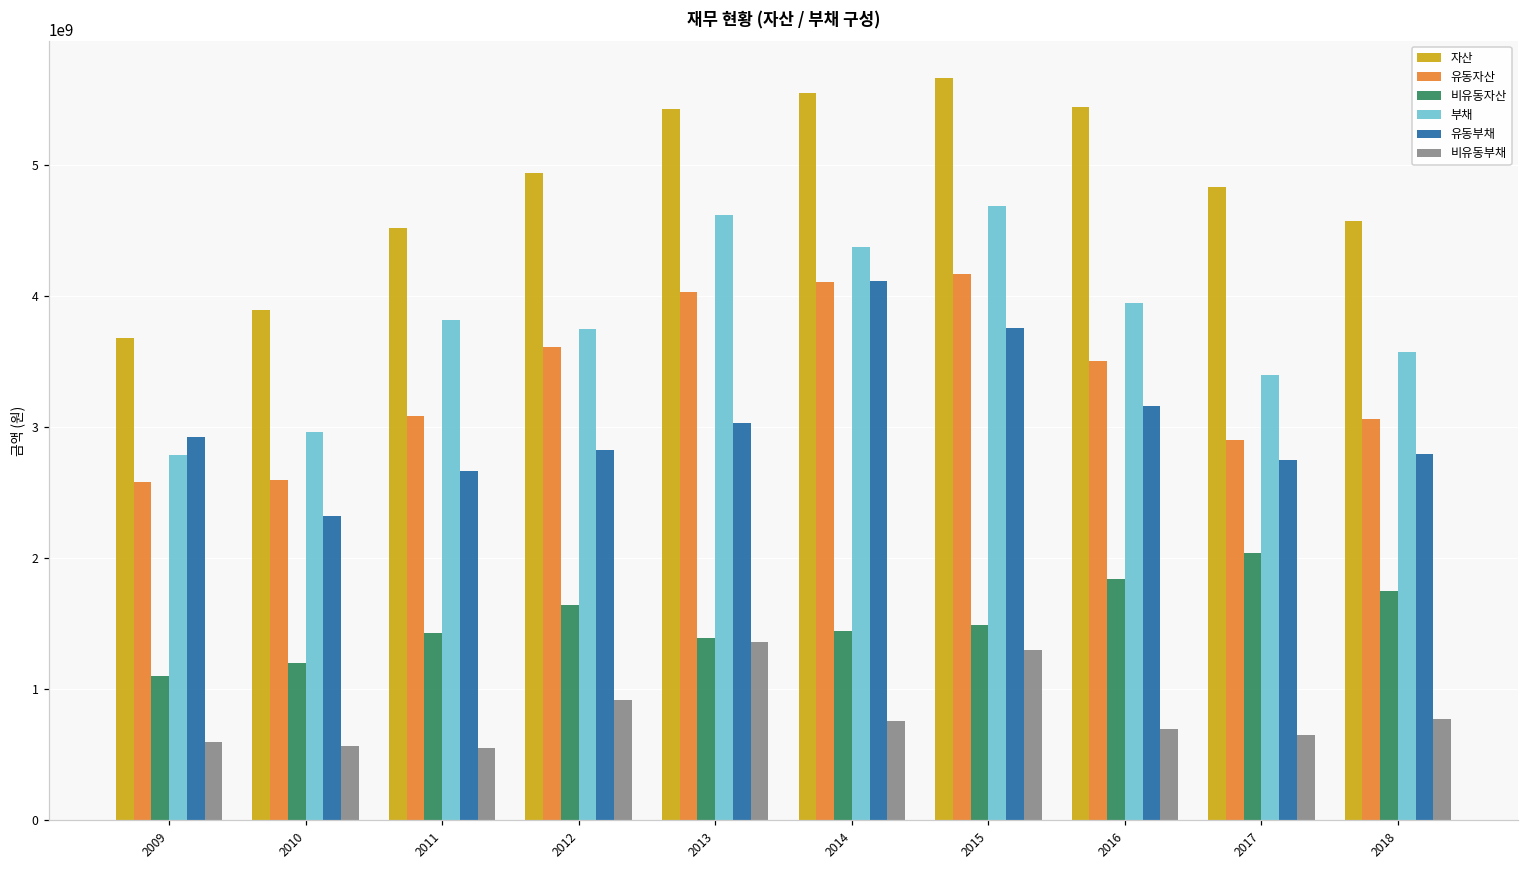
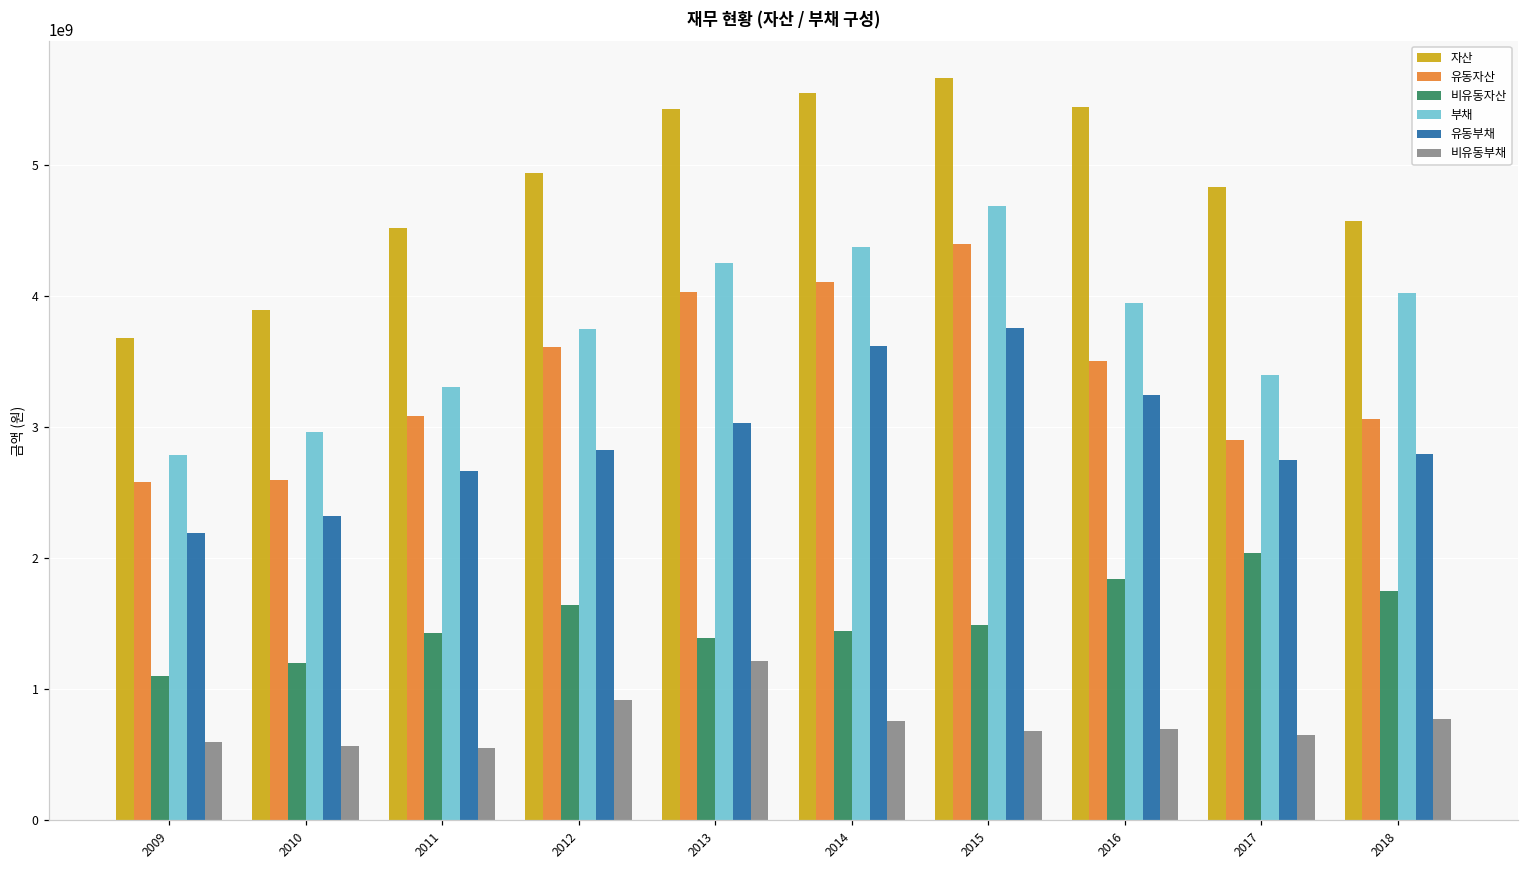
  {
    "자산": {
      "2009": 3680000000,
      "2010": 3900000000,
      "2011": 4520000000,
      "2012": 4940000000,
      "2013": 5430000000,
      "2014": 5550000000,
      "2015": 5670000000,
      "2016": 5450000000,
      "2017": 4830000000,
      "2018": 4570000000
    },
    "유동자산": {
      "2009": 2580000000,
      "2010": 2600000000,
      "2011": 3090000000,
      "2012": 3610000000,
      "2013": 4030000000,
      "2014": 4100000000,
-     "2015": 4170000000,
+     "2015": 4400000000,
      "2016": 3510000000,
      "2017": 2900000000,
      "2018": 3060000000
    },
    "비유동자산": {
      "2009": 1100000000,
      "2010": 1200000000,
      "2011": 1430000000,
      "2012": 1650000000,
      "2013": 1390000000,
      "2014": 1440000000,
      "2015": 1490000000,
      "2016": 1840000000,
      "2017": 2040000000,
      "2018": 1750000000
    },
    "부채": {
      "2009": 2790000000,
      "2010": 2970000000,
-     "2011": 3820000000,
+     "2011": 3300000000,
      "2012": 3750000000,
-     "2013": 4620000000,
+     "2013": 4250000000,
      "2014": 4380000000,
      "2015": 4690000000,
      "2016": 3950000000,
      "2017": 3400000000,
-     "2018": 3570000000
+     "2018": 4030000000
    },
    "유동부채": {
-     "2009": 2920000000,
+     "2009": 2190000000,
      "2010": 2330000000,
      "2011": 2660000000,
      "2012": 2830000000,
      "2013": 3030000000,
-     "2014": 4110000000,
+     "2014": 3620000000,
      "2015": 3760000000,
-     "2016": 3160000000,
+     "2016": 3250000000,
      "2017": 2750000000,
      "2018": 2800000000
    },
    "비유동부채": {
      "2009": 600000000,
      "2010": 570000000,
      "2011": 550000000,
      "2012": 920000000,
-     "2013": 1360000000,
+     "2013": 1220000000,
      "2014": 760000000,
-     "2015": 1300000000,
+     "2015": 680000000,
      "2016": 700000000,
      "2017": 650000000,
      "2018": 770000000
    }
  }
